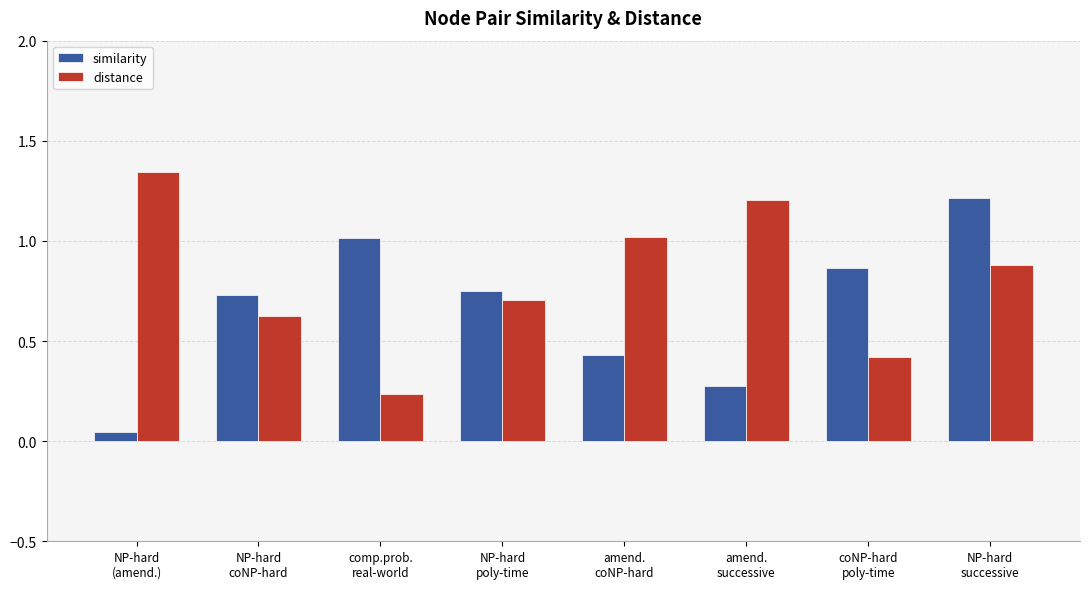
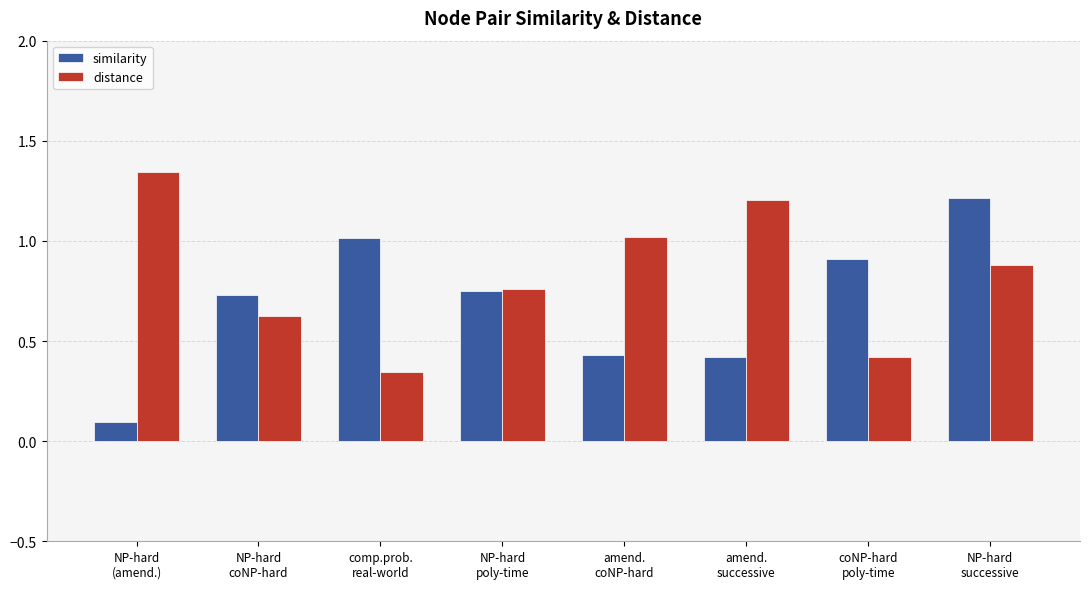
  {
    "similarity": {
-     "NP-hard (amend.)": 0.04,
+     "NP-hard (amend.)": 0.09,
      "NP-hard coNP-hard": 0.73,
      "comp.prob. real-world": 1.01,
      "NP-hard poly-time": 0.75,
      "amend. coNP-hard": 0.43,
-     "amend. successive": 0.28,
-     "coNP-hard poly-time": 0.87,
+     "amend. successive": 0.42,
+     "coNP-hard poly-time": 0.91,
      "NP-hard successive": 1.22
    },
    "distance": {
      "NP-hard (amend.)": 1.35,
      "NP-hard coNP-hard": 0.63,
-     "comp.prob. real-world": 0.23,
-     "NP-hard poly-time": 0.70,
+     "comp.prob. real-world": 0.34,
+     "NP-hard poly-time": 0.76,
      "amend. coNP-hard": 1.02,
      "amend. successive": 1.20,
      "coNP-hard poly-time": 0.42,
      "NP-hard successive": 0.88
    }
  }
